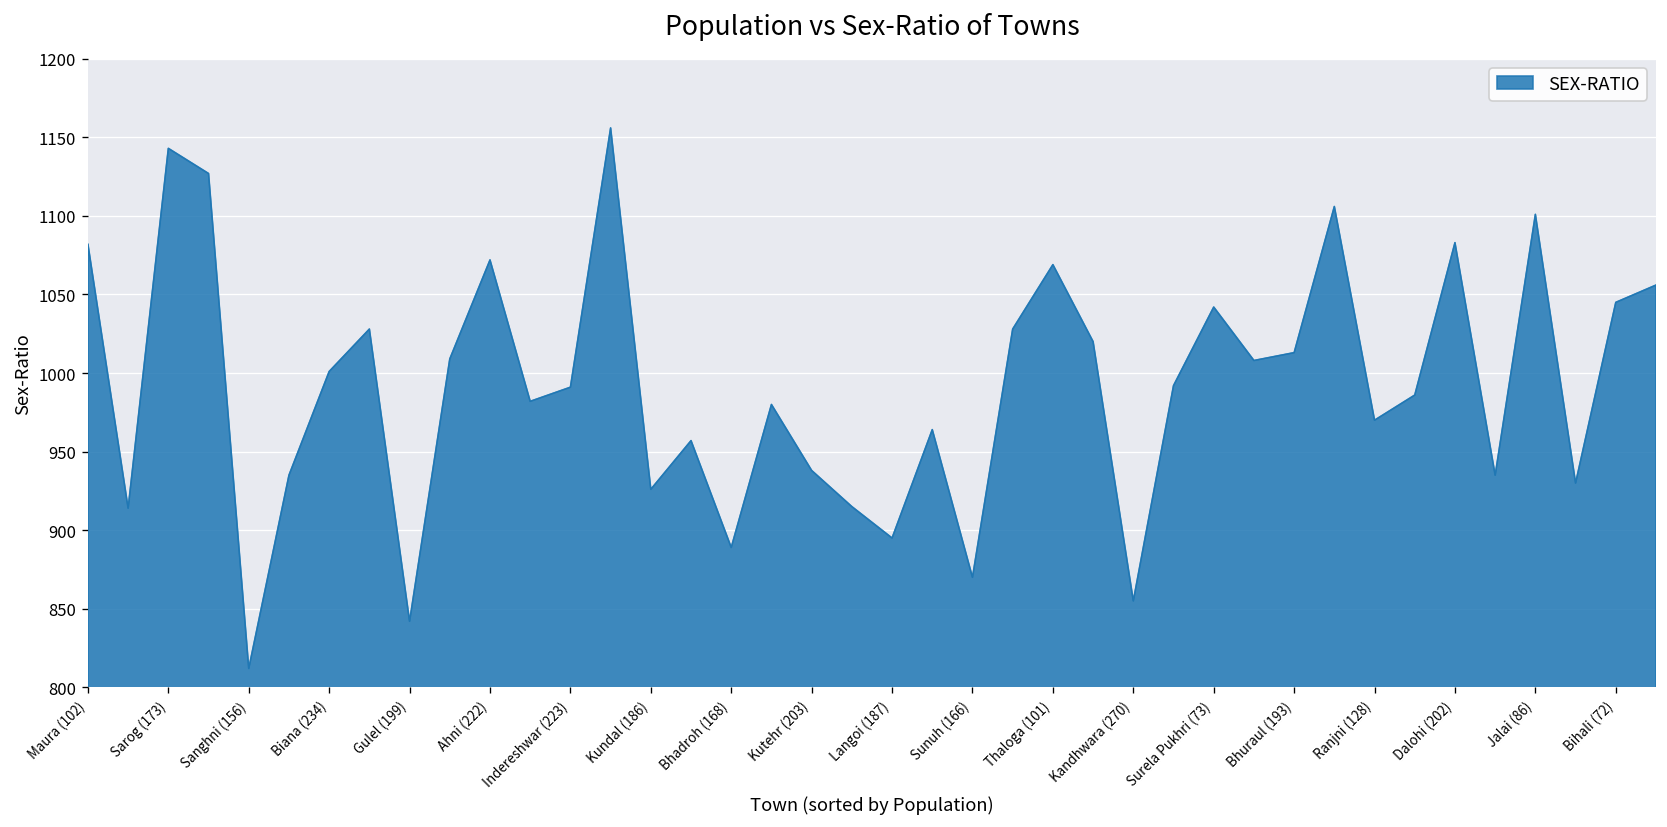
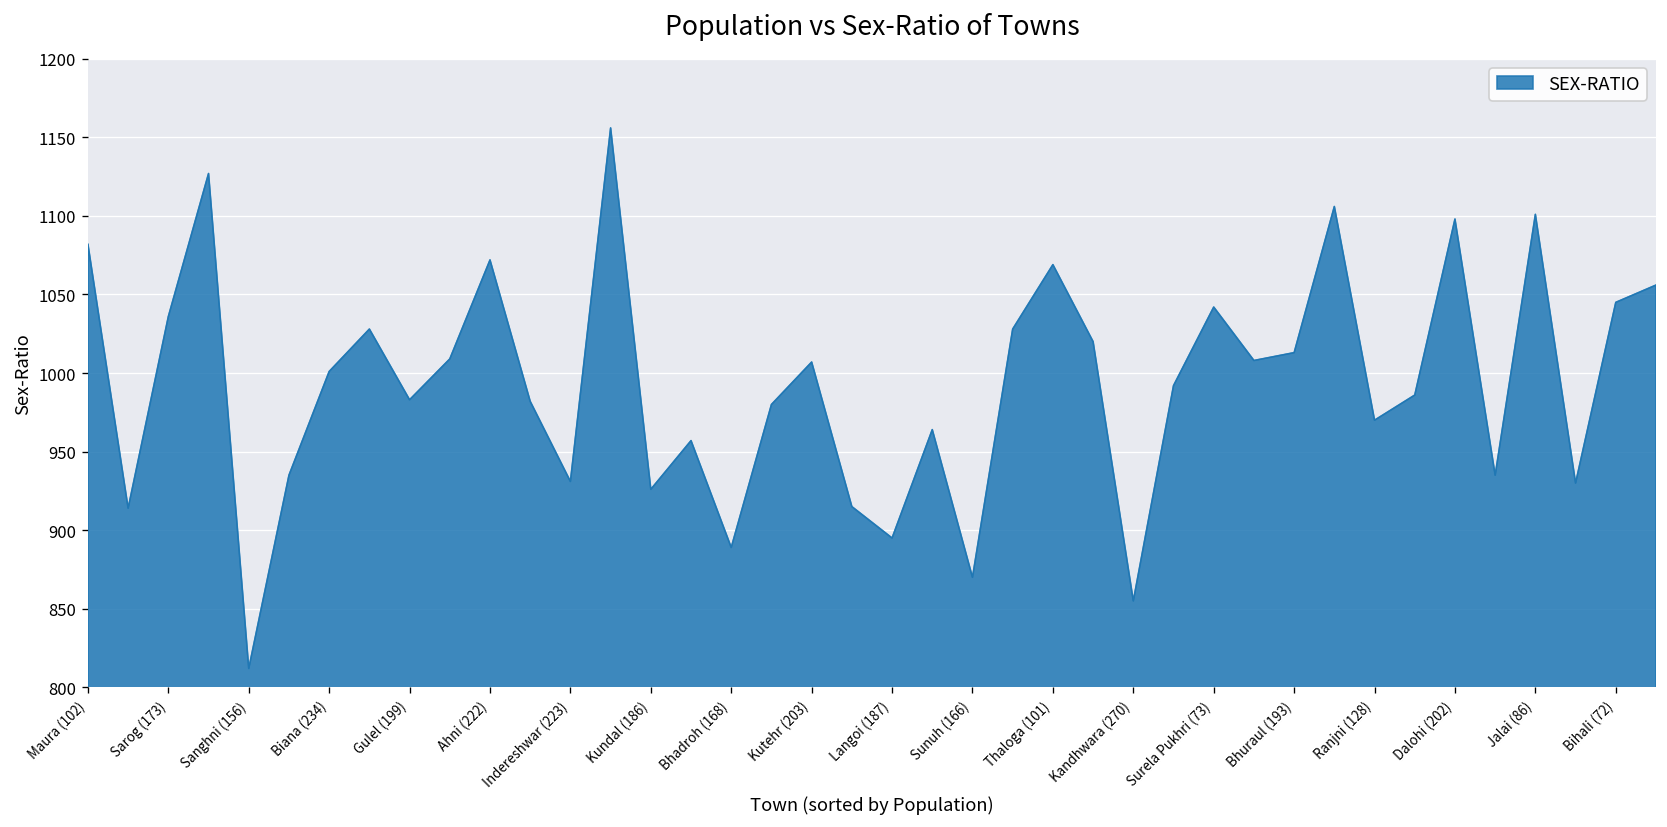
  {
    "Maura (102)": 1082,
-   "Sarog (173)": 1143,
+   "Sarog (173)": 1036,
    "Sanghni (156)": 812,
    "Biana (234)": 1001,
-   "Gulel (199)": 842,
+   "Gulel (199)": 983,
    "Ahni (222)": 1072,
-   "Indereshwar (223)": 991,
+   "Indereshwar (223)": 931,
    "Kundal (186)": 926,
    "Bhadroh (168)": 889,
-   "Kutehr (203)": 938,
+   "Kutehr (203)": 1007,
    "Langoi (187)": 895,
    "Sunuh (166)": 870,
    "Thaloga (101)": 1069,
    "Kandhwara (270)": 855,
    "Surela Pukhri (73)": 1042,
    "Bhuraul (193)": 1013,
    "Ranjni (128)": 970,
-   "Dalohi (202)": 1083,
+   "Dalohi (202)": 1098,
    "Jalai (86)": 1101,
    "Bihali (72)": 1045
  }
